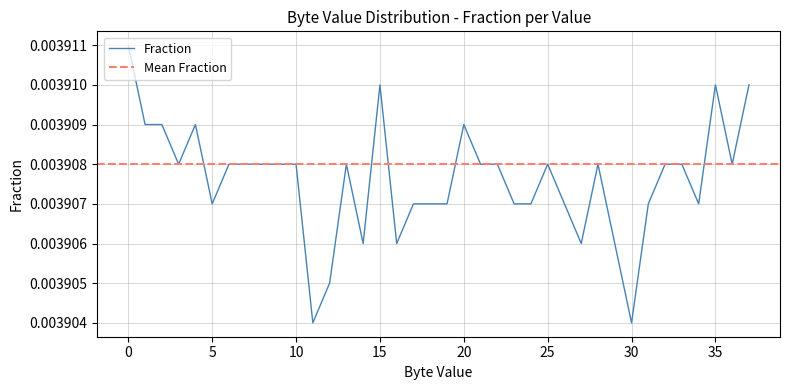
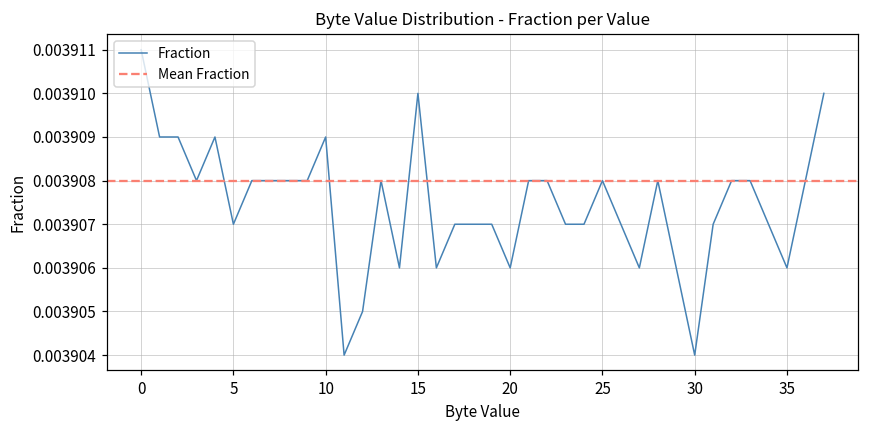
  {
    "5": 0.003907,
-   "10": 0.003908,
+   "10": 0.003909,
    "15": 0.003910,
-   "20": 0.003909,
+   "20": 0.003906,
    "25": 0.003908,
    "30": 0.003904,
-   "35": 0.003910
+   "35": 0.003906
  }
